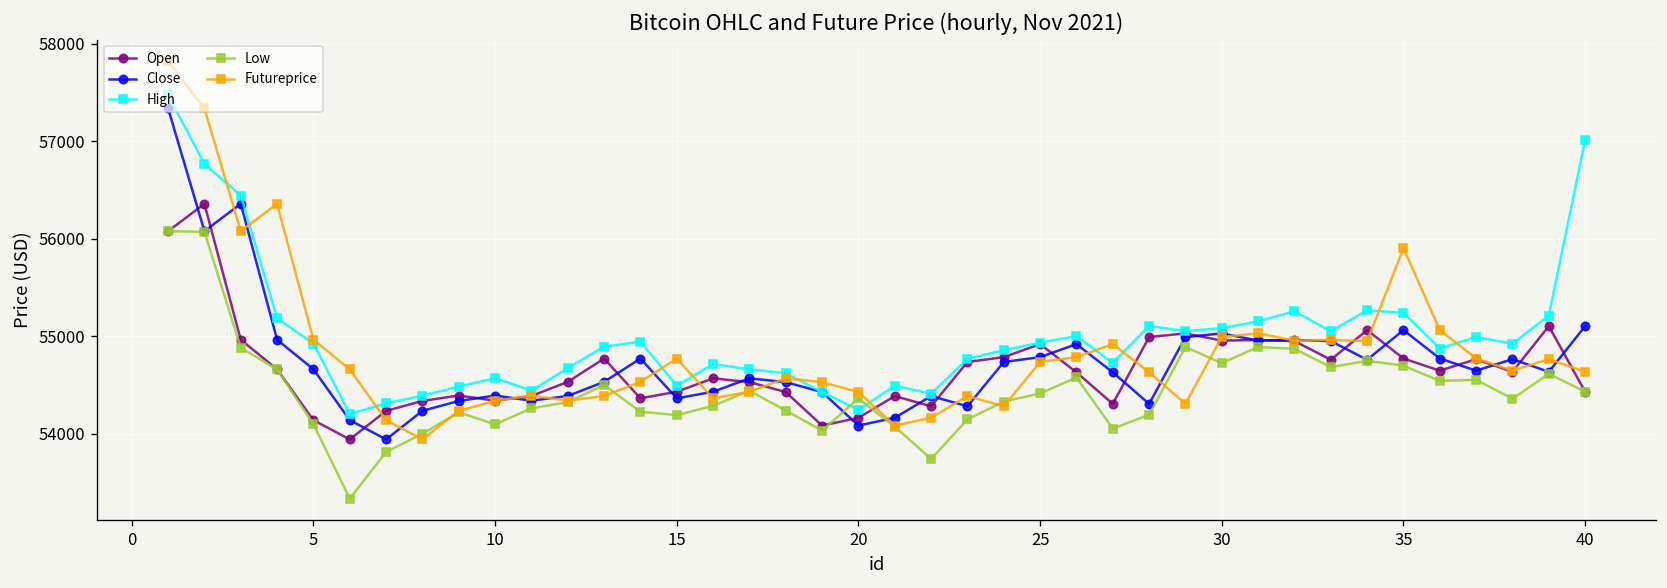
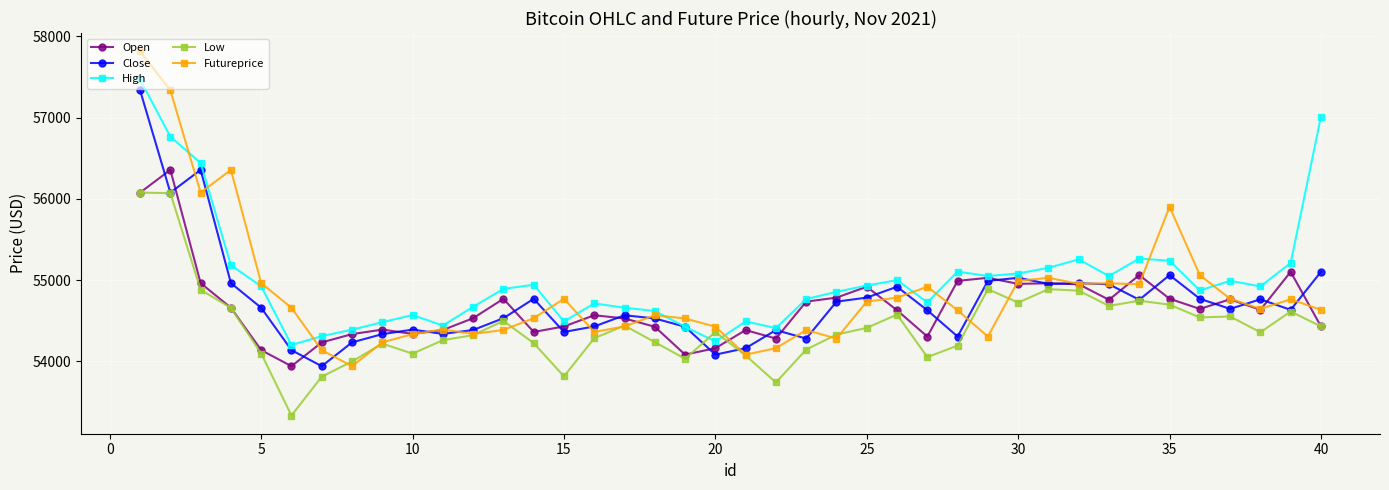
  {
    "Open": {
      "5": 54100,
      "15": 54400,
      "20": 54200,
      "30": 55000,
      "35": 54800
    },
    "Close": {
      "5": 54700,
      "10": 54400,
      "15": 54400,
      "20": 54100,
      "25": 54800,
      "30": 55000,
      "35": 55100,
      "40": 55100
    },
    "High": {
      "5": 54900,
      "10": 54600,
      "15": 54500,
      "20": 54200,
      "30": 55100,
      "35": 55200,
      "40": 57000
    },
    "Low": {
      "5": 54100,
      "10": 54100,
-     "15": 54200,
+     "15": 53800,
      "20": 54400,
      "25": 54400,
      "30": 54700,
      "35": 54700
    },
    "Futureprice": {
      "5": 55000,
      "15": 54800,
      "20": 54400,
      "25": 54700,
      "30": 55000,
      "35": 55900,
      "40": 54600
    }
  }
